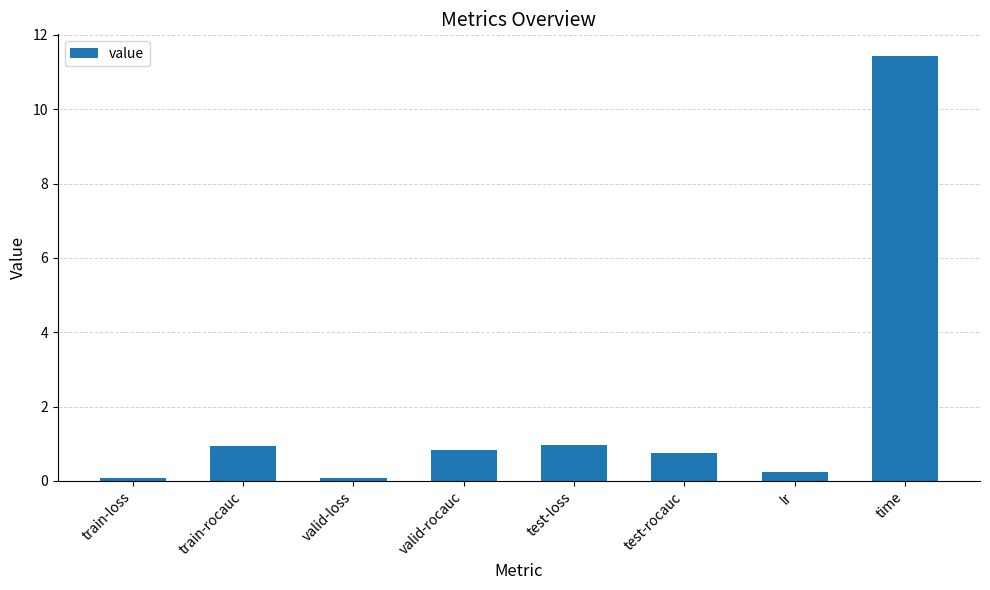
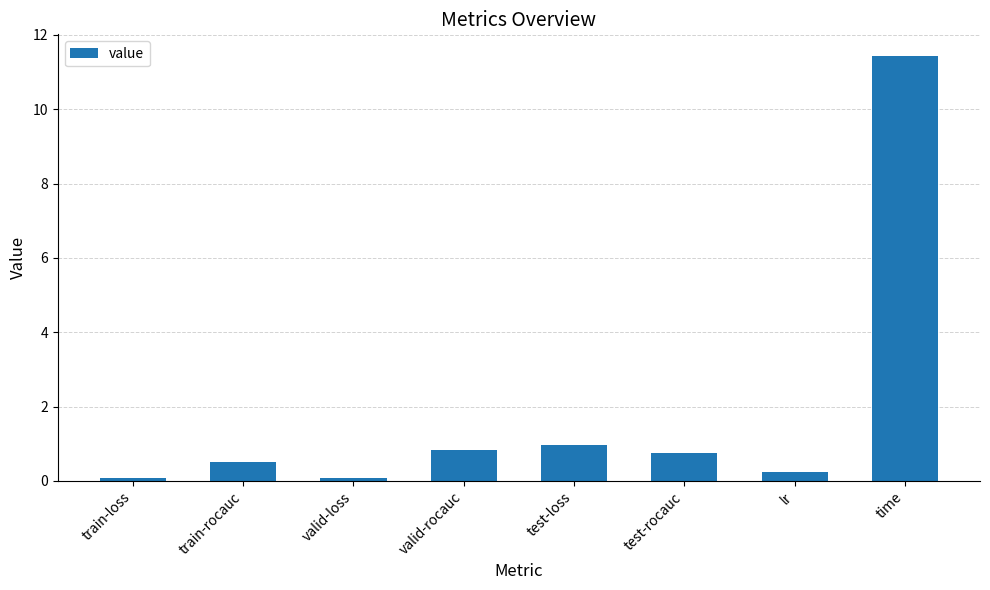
  {
    "train-loss": 0.1,
-   "train-rocauc": 0.9,
+   "train-rocauc": 0.5,
    "valid-loss": 0.1,
    "valid-rocauc": 0.8,
    "test-loss": 1.0,
    "test-rocauc": 0.7,
    "lr": 0.2,
    "time": 11.4
  }
